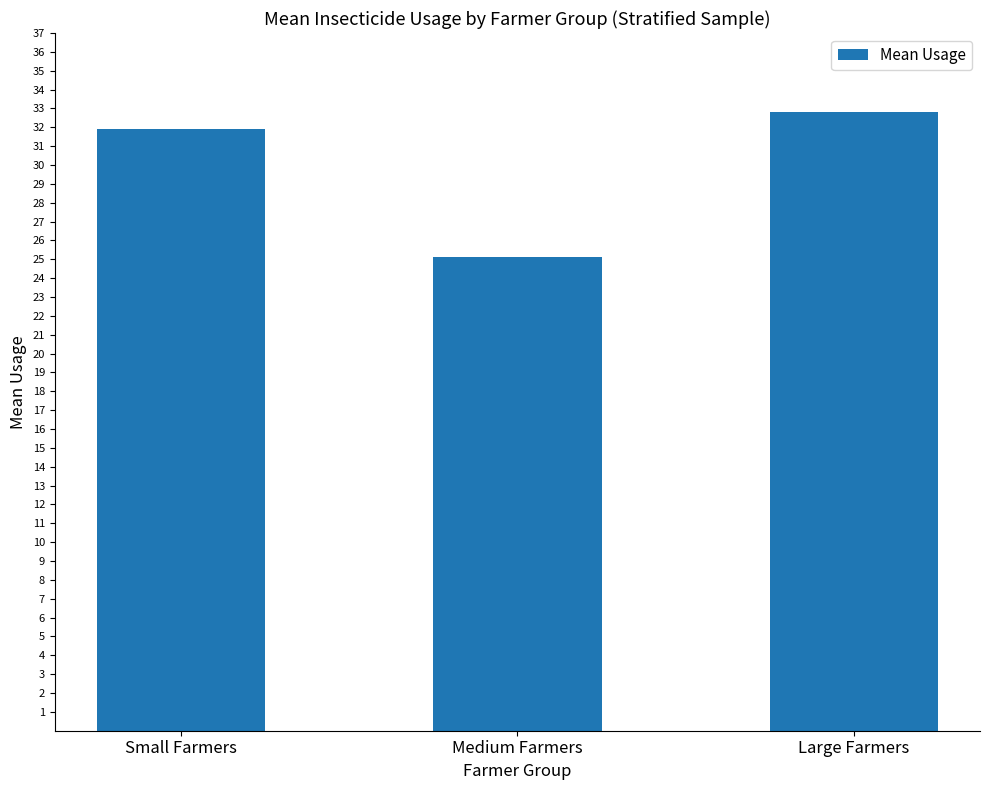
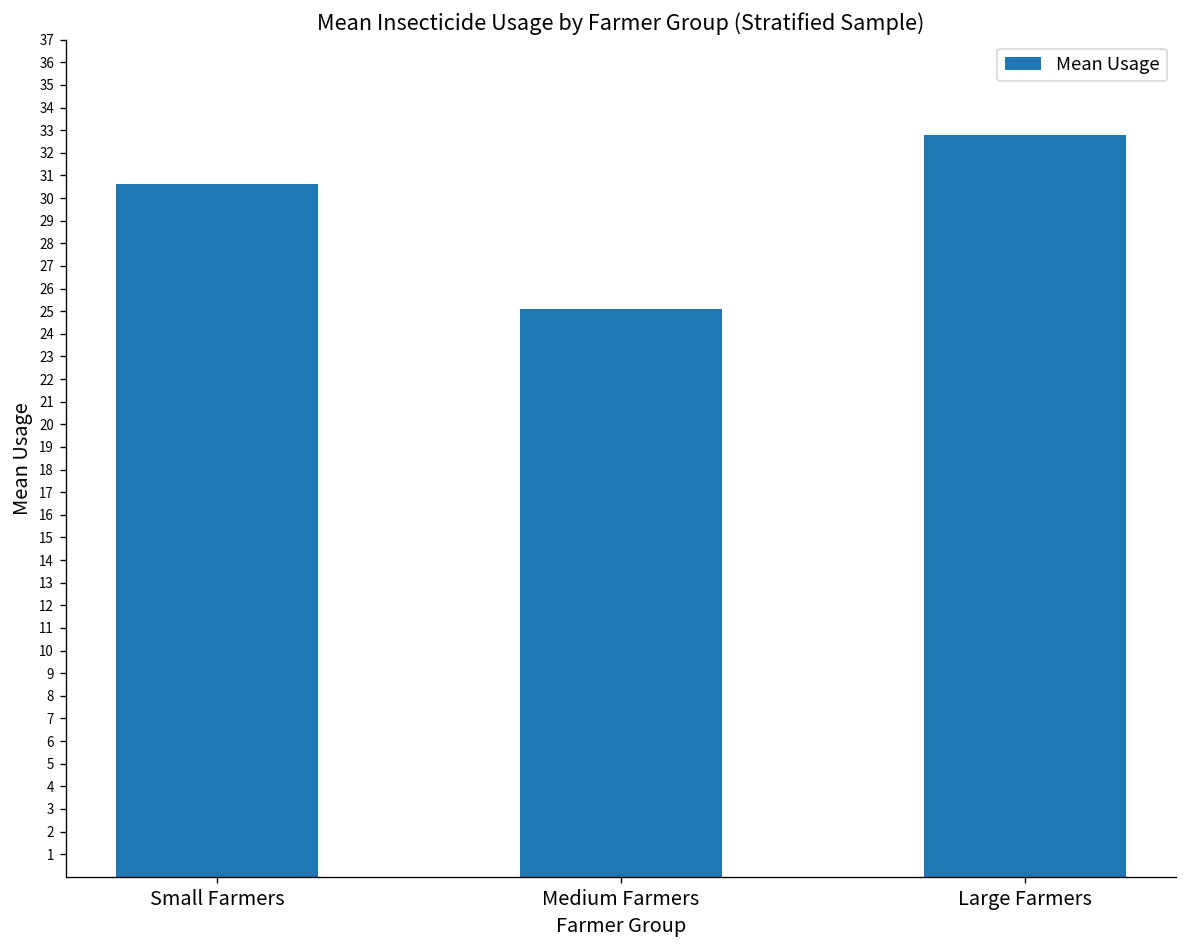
  {
-   "Small Farmers": 31.9,
+   "Small Farmers": 30.6,
    "Medium Farmers": 25.1,
    "Large Farmers": 32.8
  }
